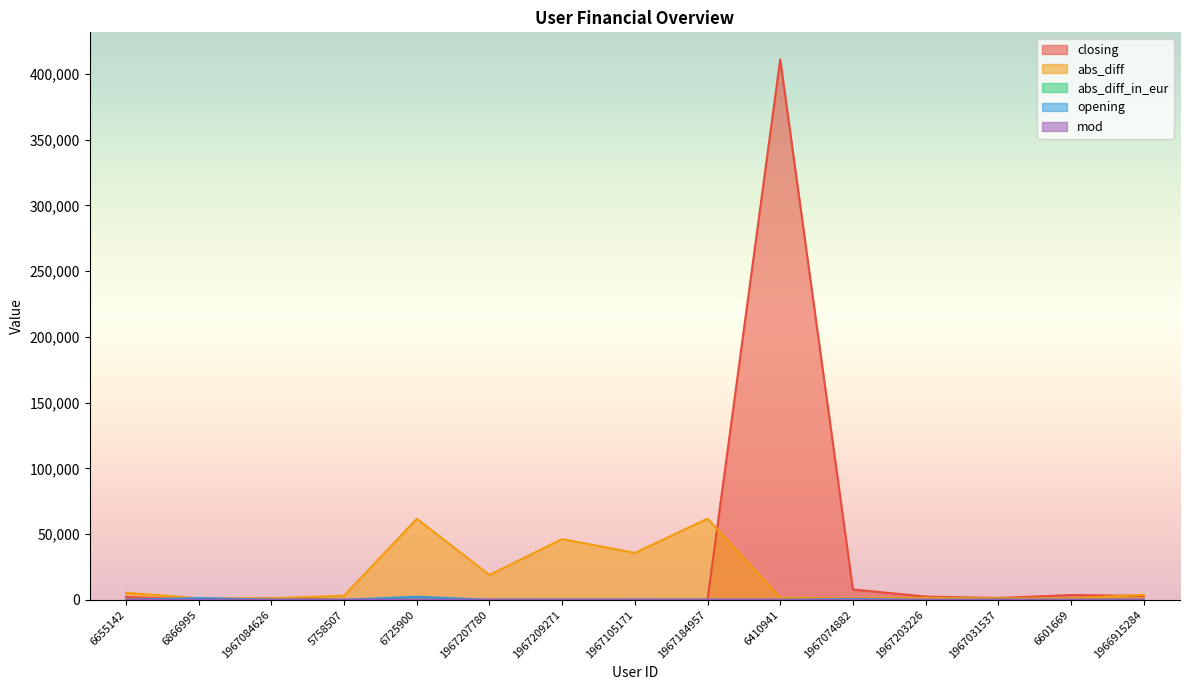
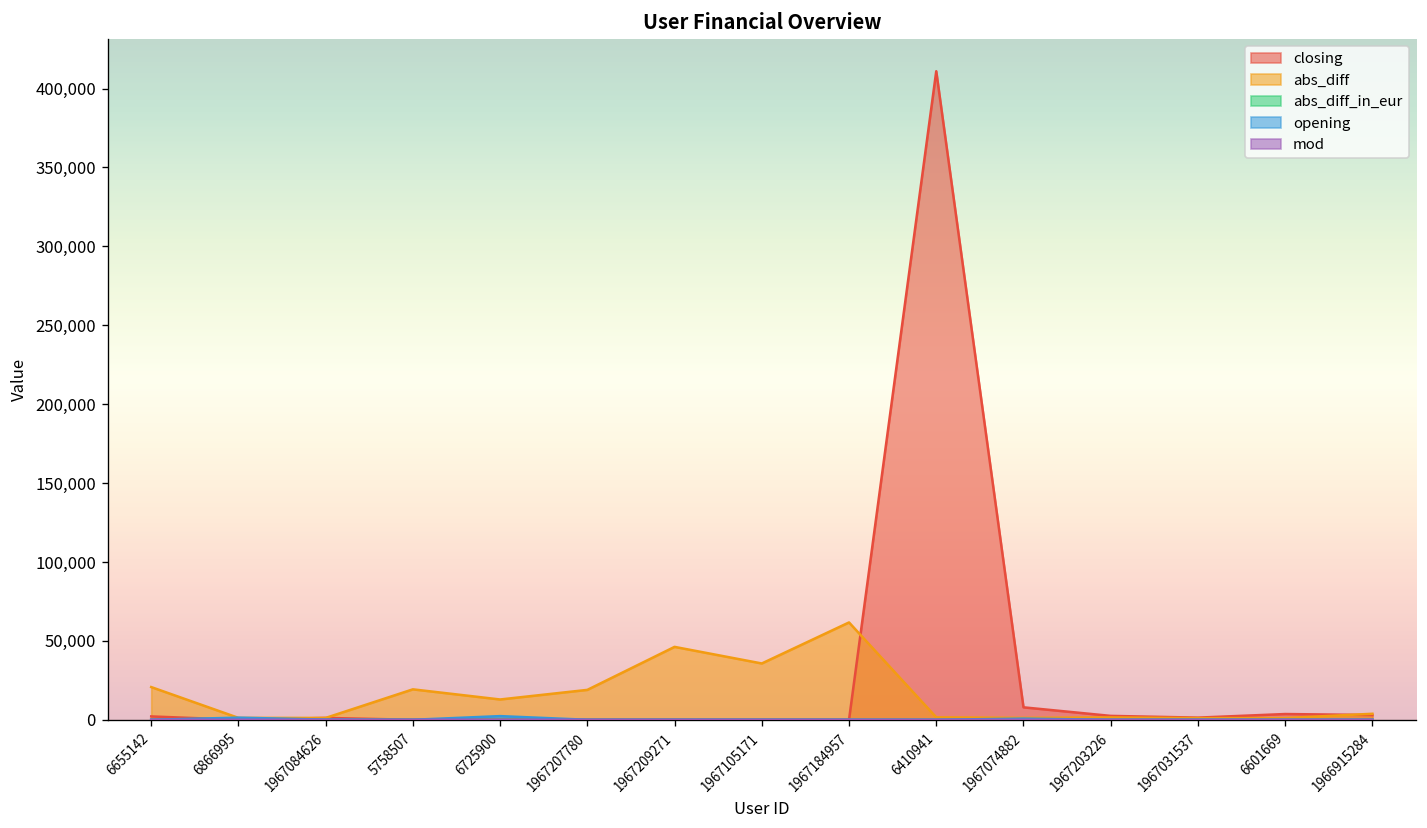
  {
    "closing": {
      "6655142": "2,000",
      "6410941": "411,000",
      "1967074882": "8,000",
      "6601669": "4,000"
    },
    "abs_diff": {
-     "6655142": "5,000",
-     "5758507": "3,000",
-     "6725900": "62,000",
+     "6655142": "21,000",
+     "5758507": "19,000",
+     "6725900": "13,000",
      "1967207780": "19,000",
      "1967209271": "46,000",
      "1967105171": "36,000",
      "1967184957": "62,000"
    },
    "opening": {
      "6725900": "2,000"
    }
  }
